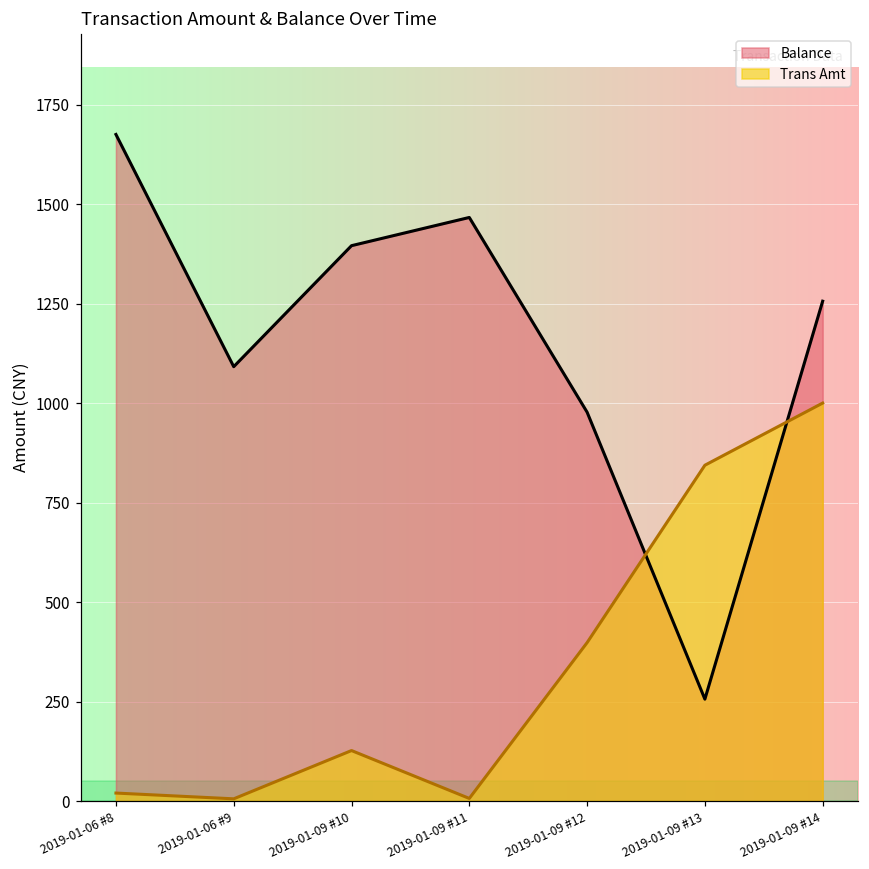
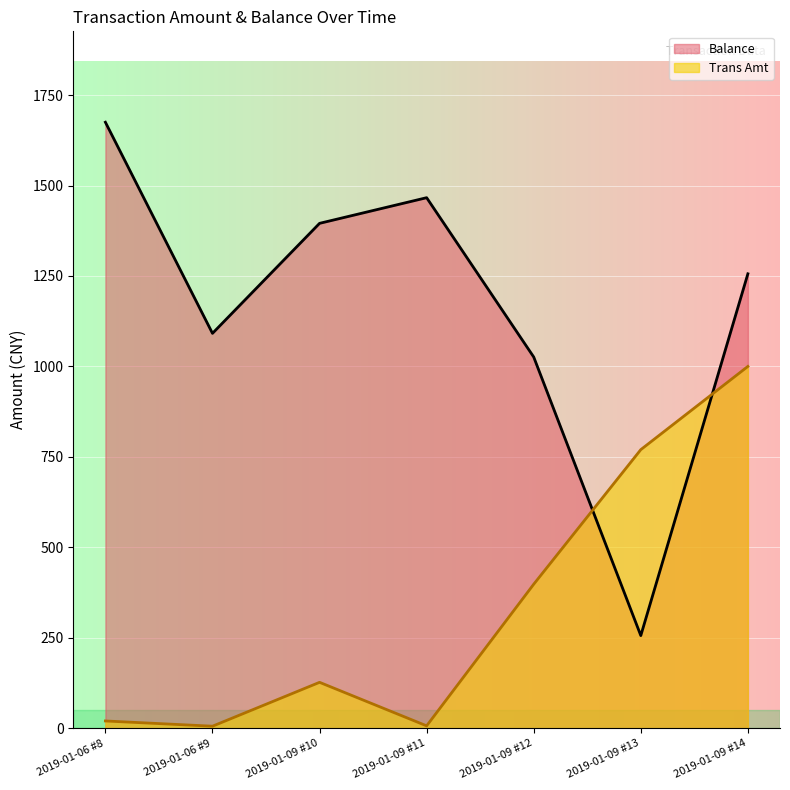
  {
    "Balance": {
      "2019-01-06 #8": 1680,
      "2019-01-06 #9": 1090,
      "2019-01-09 #10": 1400,
      "2019-01-09 #11": 1470,
-     "2019-01-09 #12": 980,
+     "2019-01-09 #12": 1030,
      "2019-01-09 #13": 260,
      "2019-01-09 #14": 1260
    },
    "Trans Amt": {
      "2019-01-06 #8": 20,
      "2019-01-06 #9": 10,
      "2019-01-09 #10": 130,
      "2019-01-09 #11": 10,
      "2019-01-09 #12": 400,
-     "2019-01-09 #13": 840,
+     "2019-01-09 #13": 770,
      "2019-01-09 #14": 1000
    }
  }
